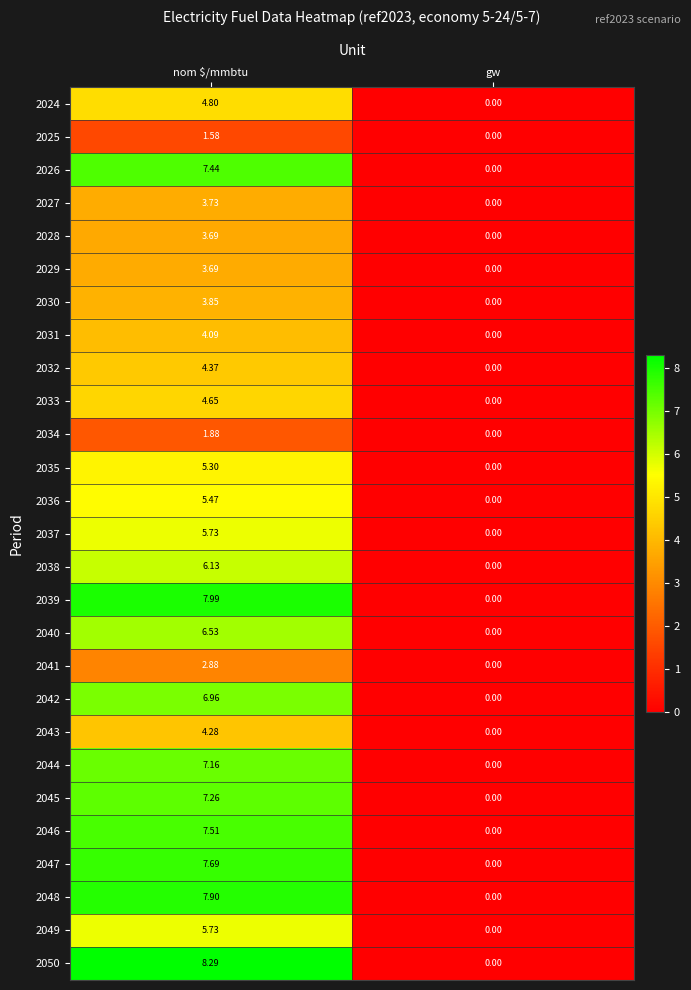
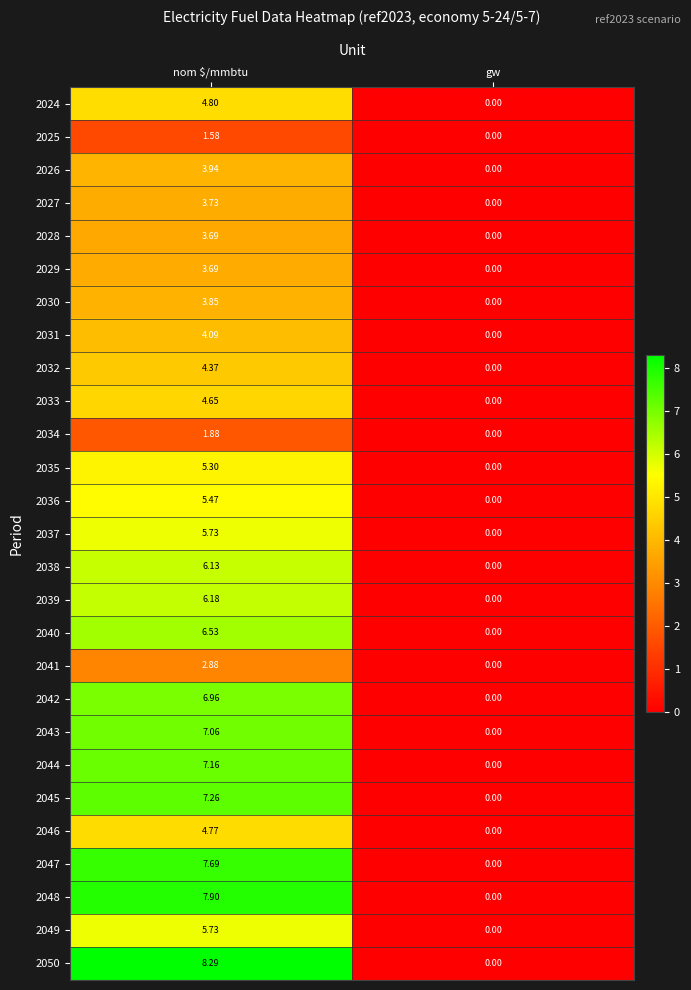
  {
    "2024": {
      "nom $/mmbtu": 4.80,
      "gw": 0.00
    },
    "2025": {
      "nom $/mmbtu": 1.58,
      "gw": 0.00
    },
    "2026": {
-     "nom $/mmbtu": 7.44,
+     "nom $/mmbtu": 3.94,
      "gw": 0.00
    },
    "2027": {
      "nom $/mmbtu": 3.73,
      "gw": 0.00
    },
    "2028": {
      "nom $/mmbtu": 3.69,
      "gw": 0.00
    },
    "2029": {
      "nom $/mmbtu": 3.69,
      "gw": 0.00
    },
    "2030": {
      "nom $/mmbtu": 3.85,
      "gw": 0.00
    },
    "2031": {
      "nom $/mmbtu": 4.09,
      "gw": 0.00
    },
    "2032": {
      "nom $/mmbtu": 4.37,
      "gw": 0.00
    },
    "2033": {
      "nom $/mmbtu": 4.65,
      "gw": 0.00
    },
    "2034": {
      "nom $/mmbtu": 1.88,
      "gw": 0.00
    },
    "2035": {
      "nom $/mmbtu": 5.30,
      "gw": 0.00
    },
    "2036": {
      "nom $/mmbtu": 5.47,
      "gw": 0.00
    },
    "2037": {
      "nom $/mmbtu": 5.73,
      "gw": 0.00
    },
    "2038": {
      "nom $/mmbtu": 6.13,
      "gw": 0.00
    },
    "2039": {
-     "nom $/mmbtu": 7.99,
+     "nom $/mmbtu": 6.18,
      "gw": 0.00
    },
    "2040": {
      "nom $/mmbtu": 6.53,
      "gw": 0.00
    },
    "2041": {
      "nom $/mmbtu": 2.88,
      "gw": 0.00
    },
    "2042": {
      "nom $/mmbtu": 6.96,
      "gw": 0.00
    },
    "2043": {
-     "nom $/mmbtu": 4.28,
+     "nom $/mmbtu": 7.06,
      "gw": 0.00
    },
    "2044": {
      "nom $/mmbtu": 7.16,
      "gw": 0.00
    },
    "2045": {
      "nom $/mmbtu": 7.26,
      "gw": 0.00
    },
    "2046": {
-     "nom $/mmbtu": 7.51,
+     "nom $/mmbtu": 4.77,
      "gw": 0.00
    },
    "2047": {
      "nom $/mmbtu": 7.69,
      "gw": 0.00
    },
    "2048": {
      "nom $/mmbtu": 7.90,
      "gw": 0.00
    },
    "2049": {
      "nom $/mmbtu": 5.73,
      "gw": 0.00
    },
    "2050": {
      "nom $/mmbtu": 8.29,
      "gw": 0.00
    }
  }
